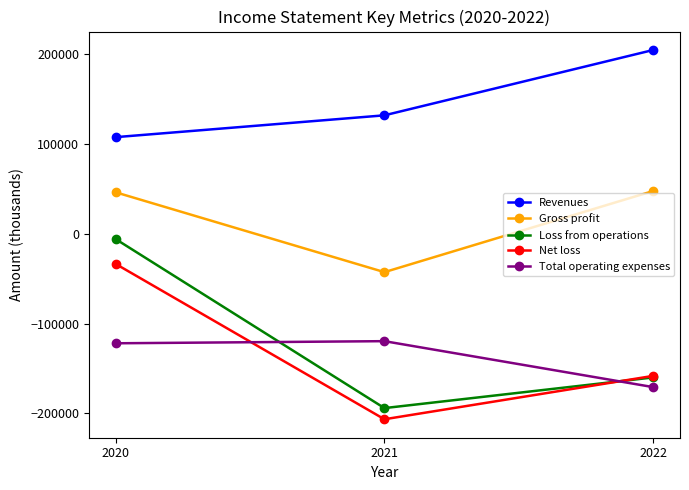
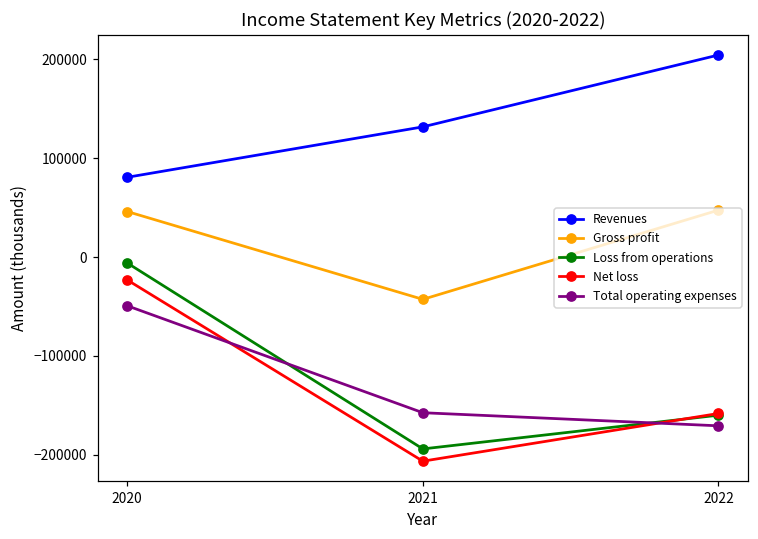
  {
    "Revenues": {
-     "2020": 110000,
+     "2020": 80000,
      "2021": 130000,
      "2022": 200000
    },
    "Gross profit": {
      "2020": 50000,
      "2021": -40000,
      "2022": 50000
    },
    "Loss from operations": {
      "2020": -10000,
      "2021": -190000
    },
    "Net loss": {
-     "2020": -30000,
+     "2020": -20000,
      "2021": -210000
    },
    "Total operating expenses": {
-     "2020": -120000,
-     "2021": -120000,
+     "2020": -50000,
+     "2021": -160000,
      "2022": -170000
    }
  }
